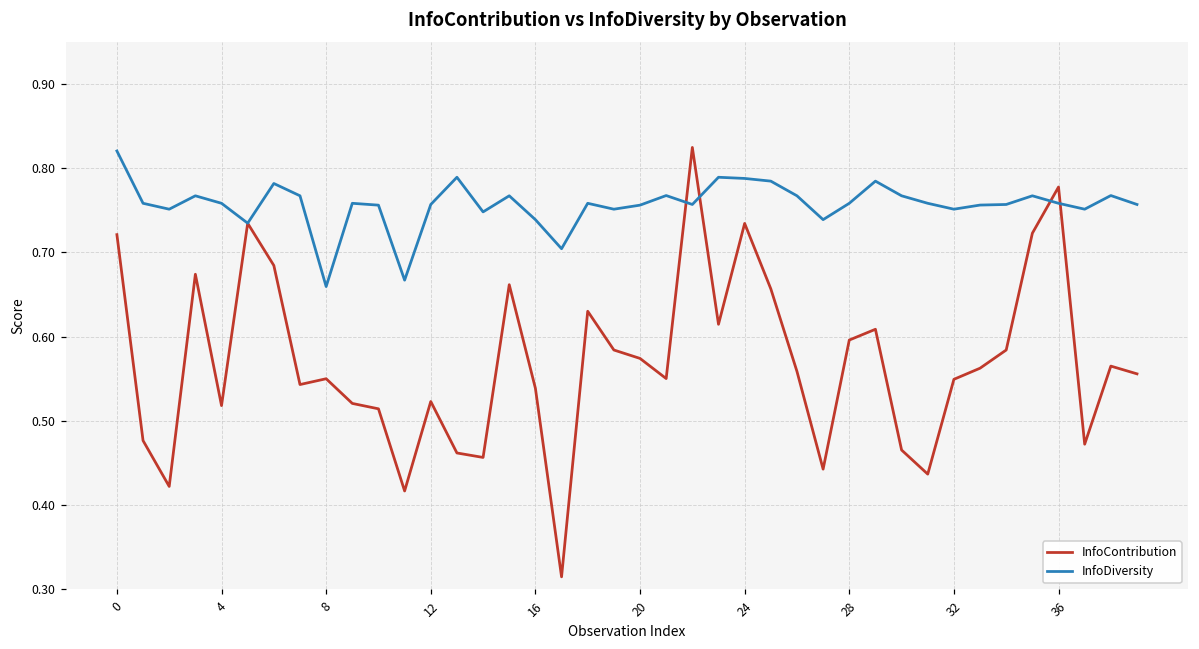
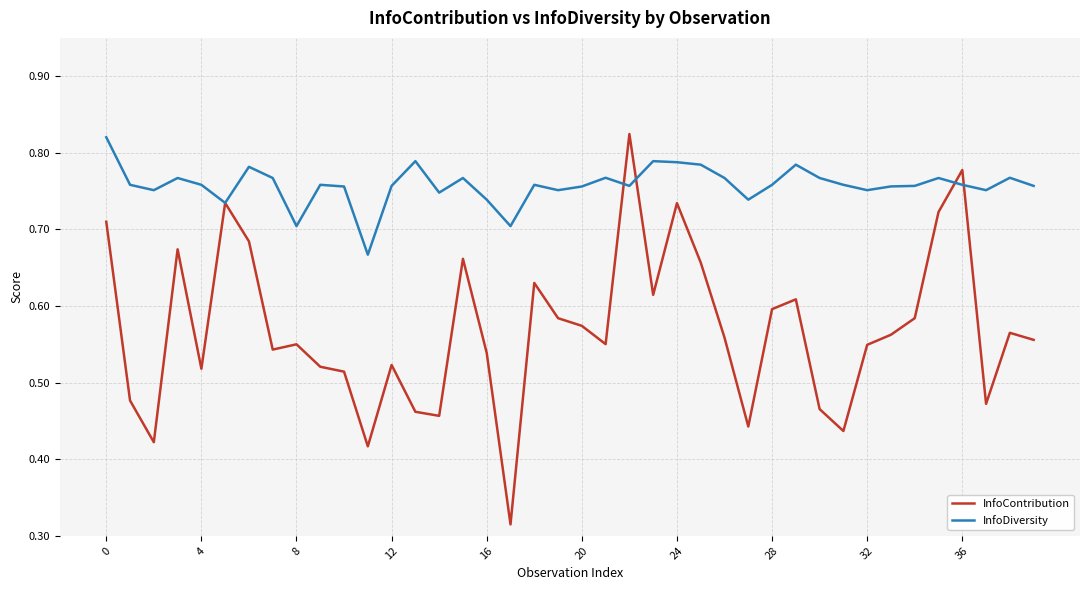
  {
    "InfoContribution": {
-     "0": 0.72,
+     "0": 0.71,
      "4": 0.52,
      "8": 0.55,
      "12": 0.52,
      "16": 0.54,
      "20": 0.57,
      "24": 0.73,
      "28": 0.60,
      "32": 0.55,
      "36": 0.78
    },
    "InfoDiversity": {
      "0": 0.82,
      "4": 0.76,
-     "8": 0.66,
+     "8": 0.70,
      "12": 0.76,
      "16": 0.74,
      "20": 0.76,
      "24": 0.79,
      "28": 0.76,
      "32": 0.75,
      "36": 0.76
    }
  }
